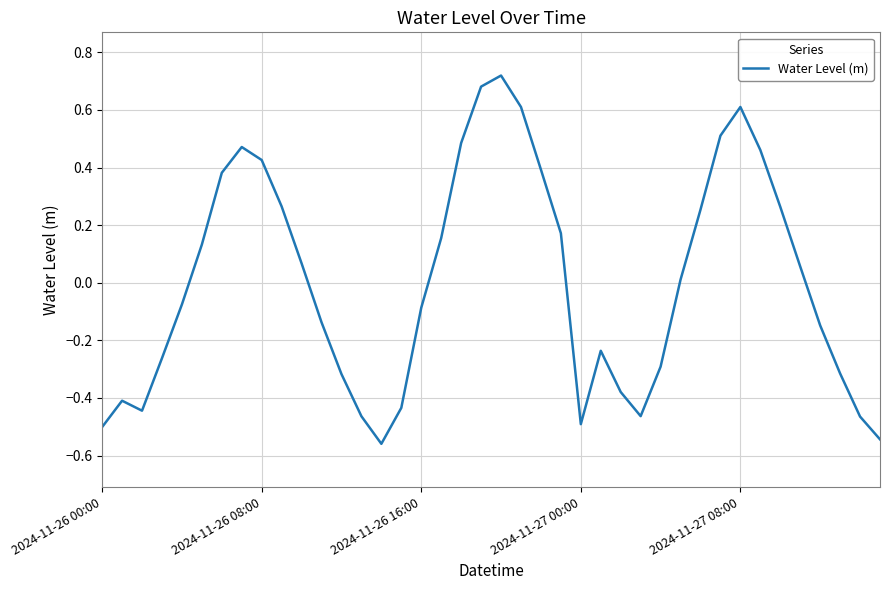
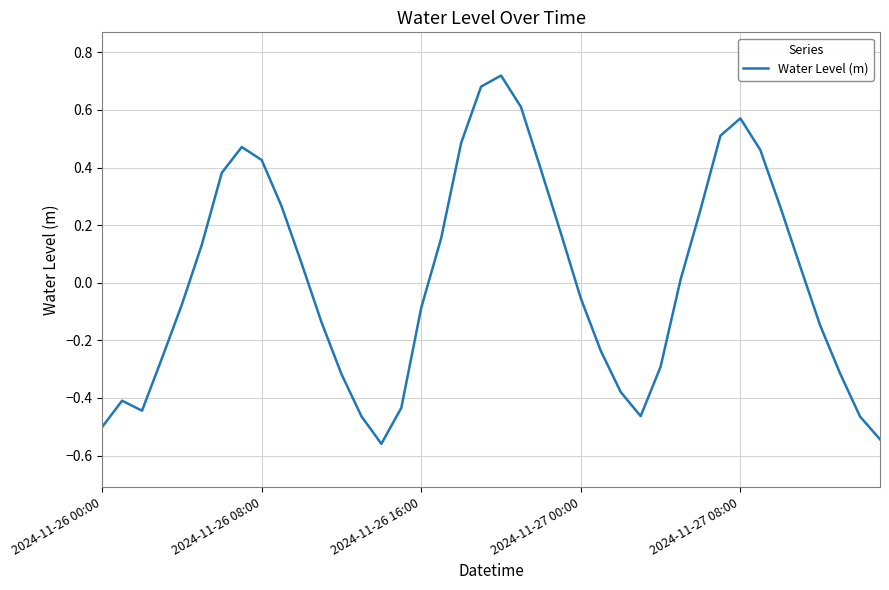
  {
    "2024-11-26 00:00": -0.50,
    "2024-11-26 08:00": 0.43,
    "2024-11-26 16:00": -0.09,
-   "2024-11-27 00:00": -0.49,
-   "2024-11-27 08:00": 0.61
+   "2024-11-27 00:00": -0.05,
+   "2024-11-27 08:00": 0.57
  }
